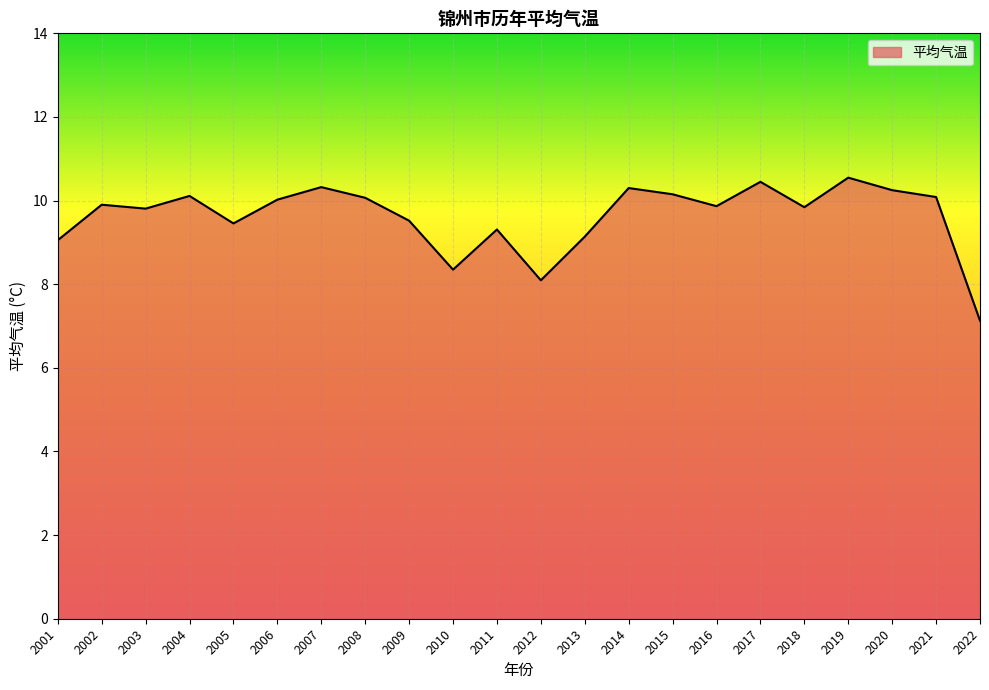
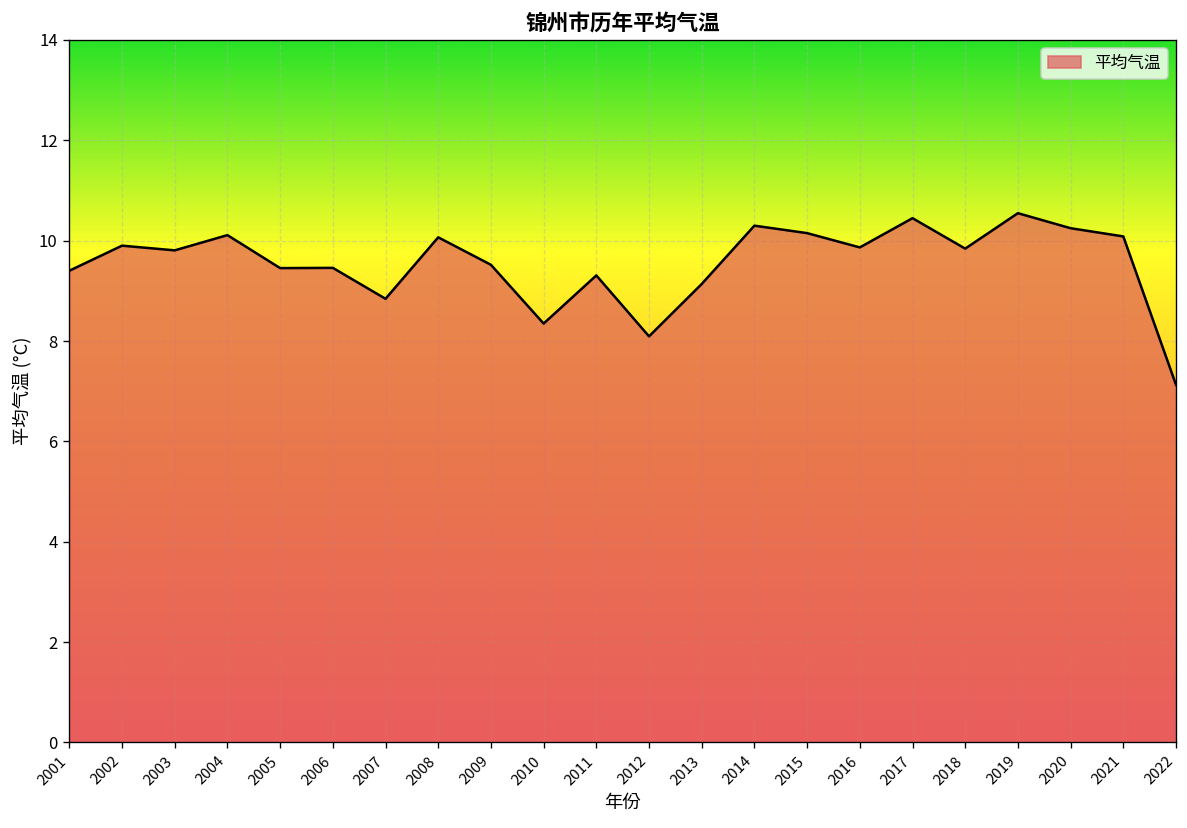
  {
-   "2001": 9.1,
+   "2001": 9.4,
    "2002": 9.9,
    "2003": 9.8,
    "2004": 10.1,
    "2005": 9.5,
-   "2006": 10.0,
-   "2007": 10.3,
+   "2006": 9.5,
+   "2007": 8.8,
    "2008": 10.1,
    "2009": 9.5,
    "2010": 8.3,
    "2011": 9.3,
    "2012": 8.1,
    "2013": 9.1,
    "2014": 10.3,
    "2015": 10.2,
    "2016": 9.9,
    "2017": 10.4,
    "2018": 9.8,
    "2019": 10.5,
    "2020": 10.2,
    "2021": 10.1,
    "2022": 7.1
  }
